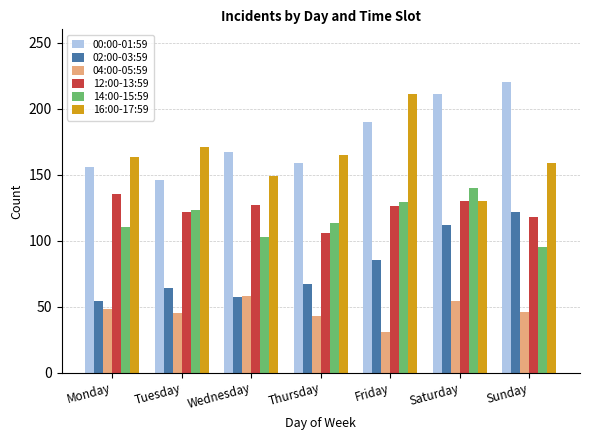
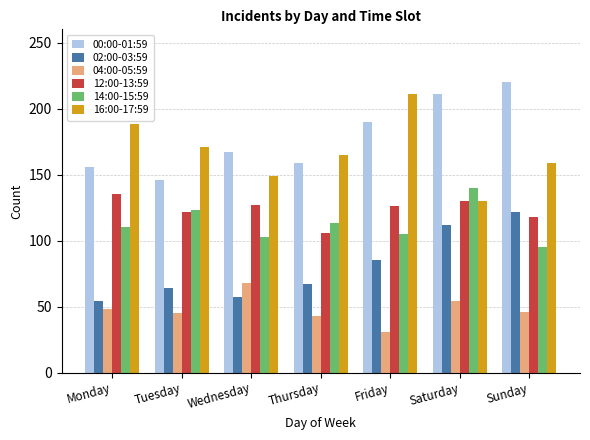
  {
    "00:00-01:59": {
      "Monday": 156,
      "Tuesday": 146,
      "Wednesday": 167,
      "Thursday": 159,
      "Friday": 190,
      "Saturday": 211,
      "Sunday": 220
    },
    "02:00-03:59": {
      "Monday": 54,
      "Tuesday": 64,
      "Wednesday": 57,
      "Thursday": 67,
      "Friday": 85,
      "Saturday": 112,
      "Sunday": 122
    },
    "04:00-05:59": {
      "Monday": 48,
      "Tuesday": 45,
-     "Wednesday": 58,
+     "Wednesday": 68,
      "Thursday": 43,
      "Friday": 31,
      "Saturday": 54,
      "Sunday": 46
    },
    "12:00-13:59": {
      "Monday": 135,
      "Tuesday": 122,
      "Wednesday": 127,
      "Thursday": 106,
      "Friday": 126,
      "Saturday": 130,
      "Sunday": 118
    },
    "14:00-15:59": {
      "Monday": 110,
      "Tuesday": 123,
      "Wednesday": 103,
      "Thursday": 113,
-     "Friday": 129,
+     "Friday": 105,
      "Saturday": 140,
      "Sunday": 95
    },
    "16:00-17:59": {
-     "Monday": 163,
+     "Monday": 188,
      "Tuesday": 171,
      "Wednesday": 149,
      "Thursday": 165,
      "Friday": 211,
      "Saturday": 130,
      "Sunday": 159
    }
  }
